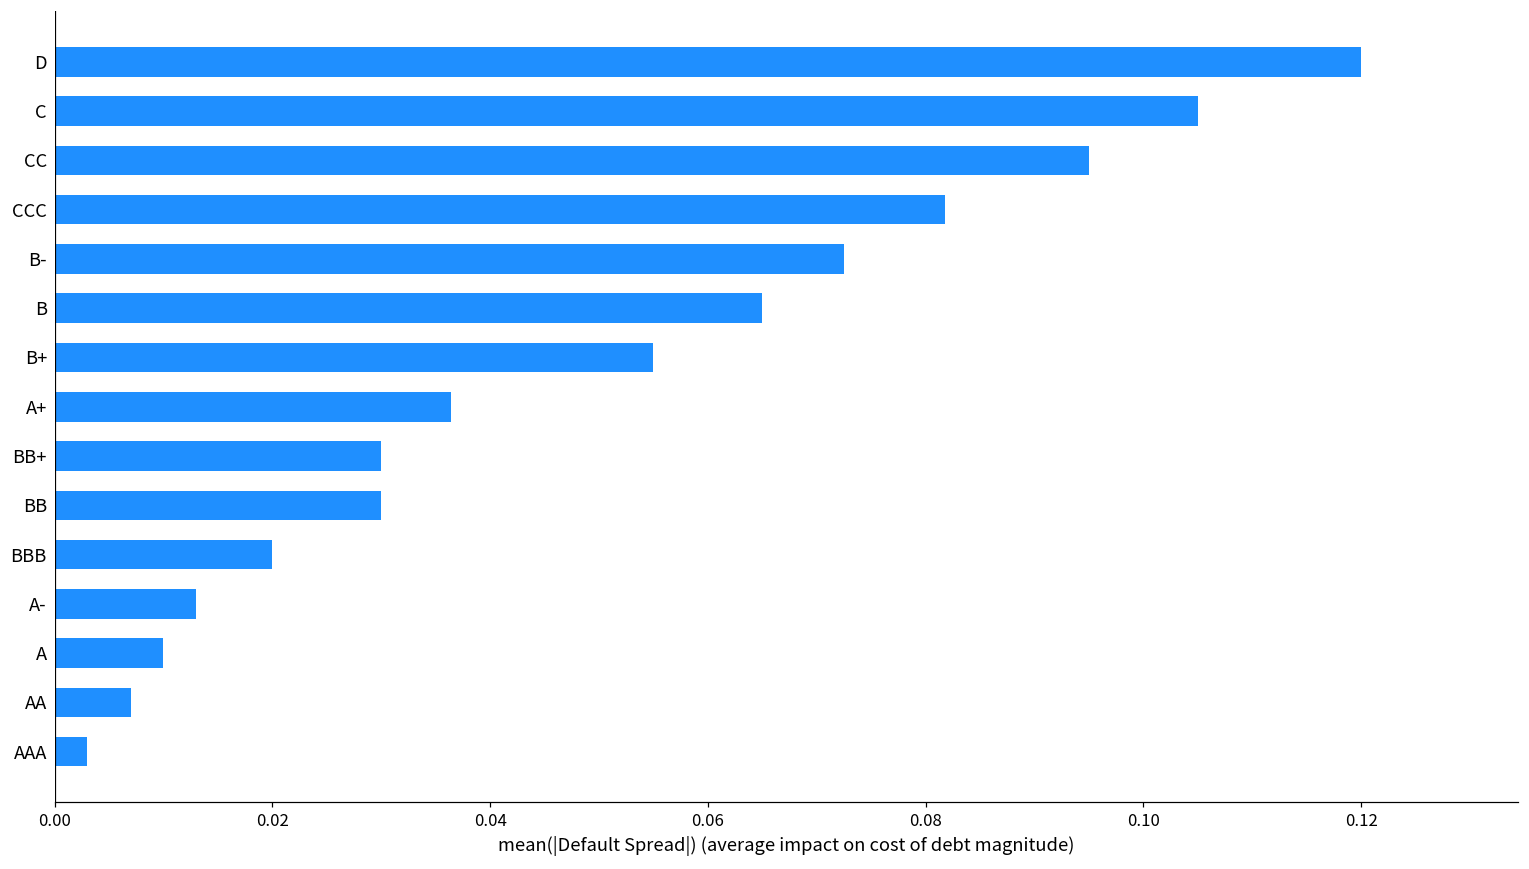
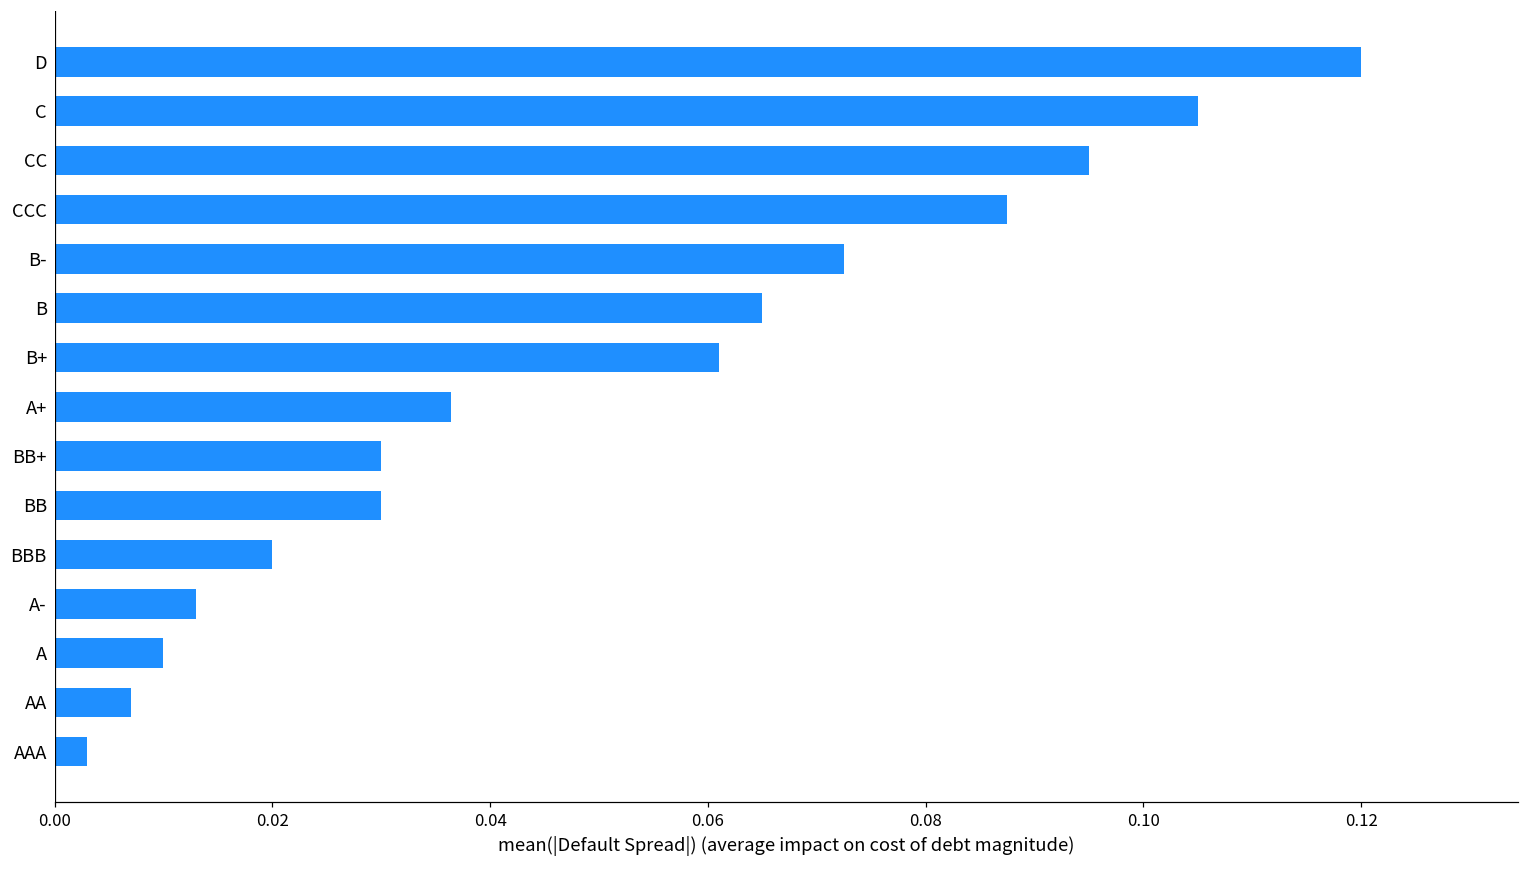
  {
    "D": 0.120,
    "C": 0.105,
    "CC": 0.095,
-   "CCC": 0.082,
+   "CCC": 0.088,
    "B-": 0.073,
    "B": 0.065,
-   "B+": 0.055,
+   "B+": 0.061,
    "A+": 0.036,
    "BB+": 0.030,
    "BB": 0.030,
    "BBB": 0.020,
    "A-": 0.013,
    "A": 0.010,
    "AA": 0.007,
    "AAA": 0.003
  }
